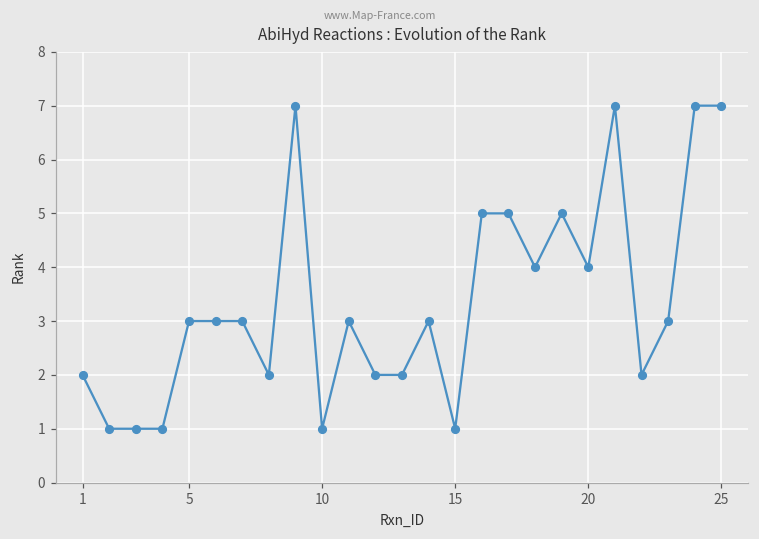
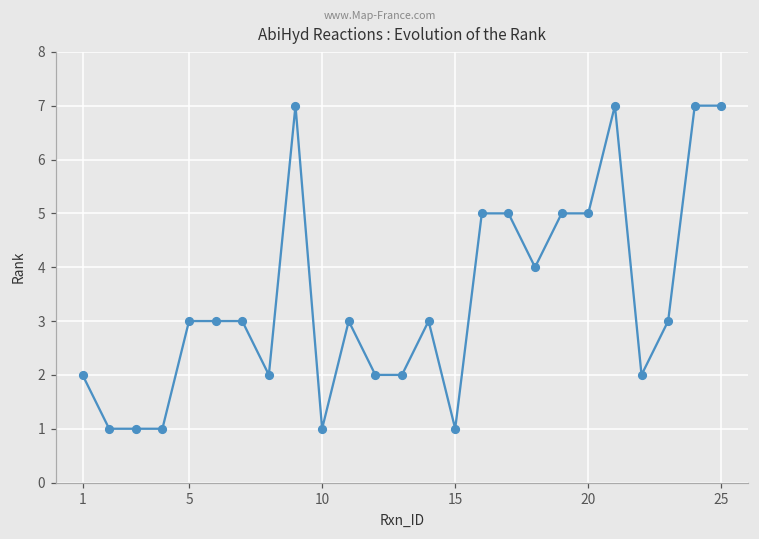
  {
    "1": 2,
    "5": 3,
    "10": 1,
    "15": 1,
-   "20": 4,
+   "20": 5,
    "25": 7
  }
